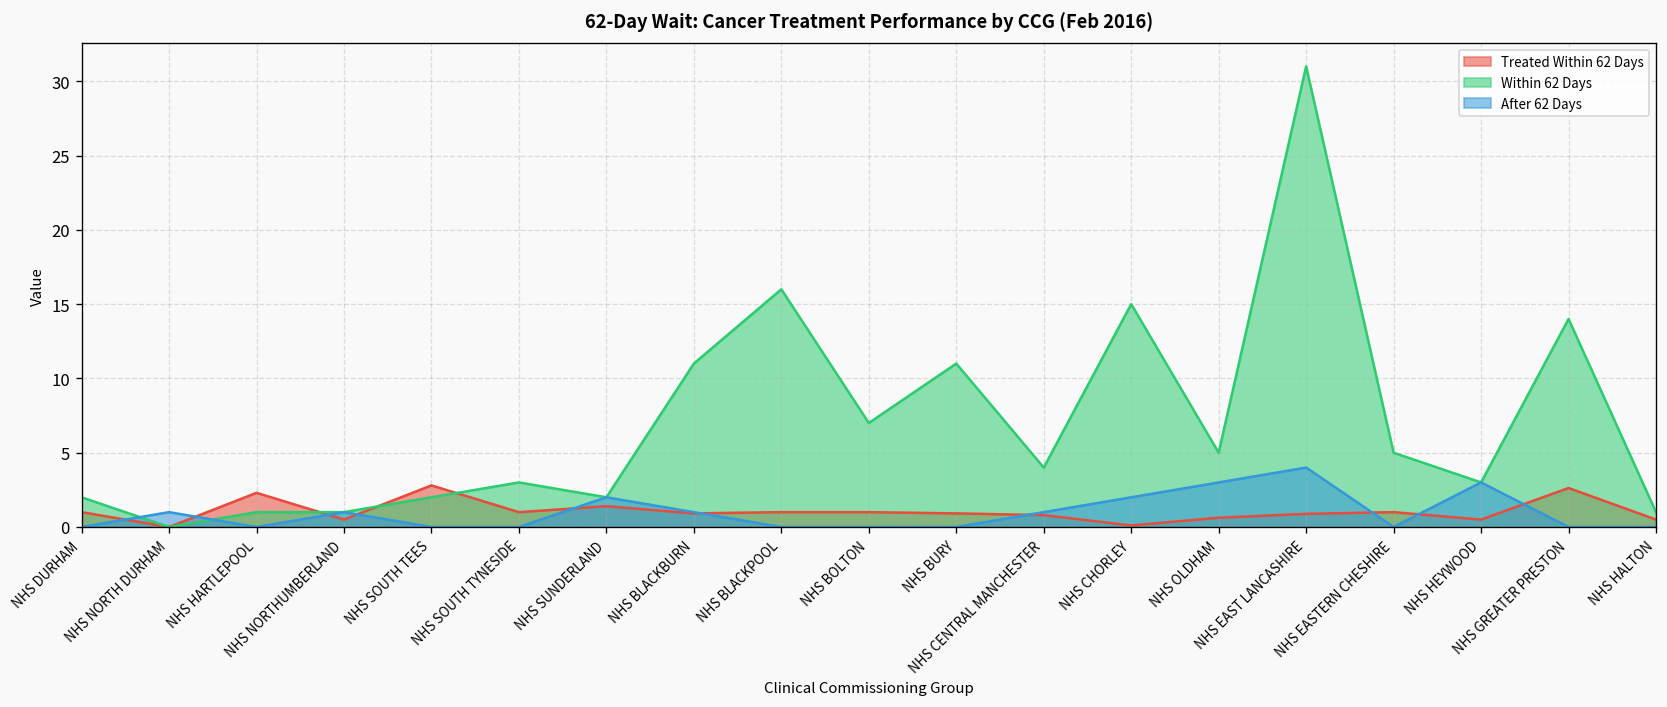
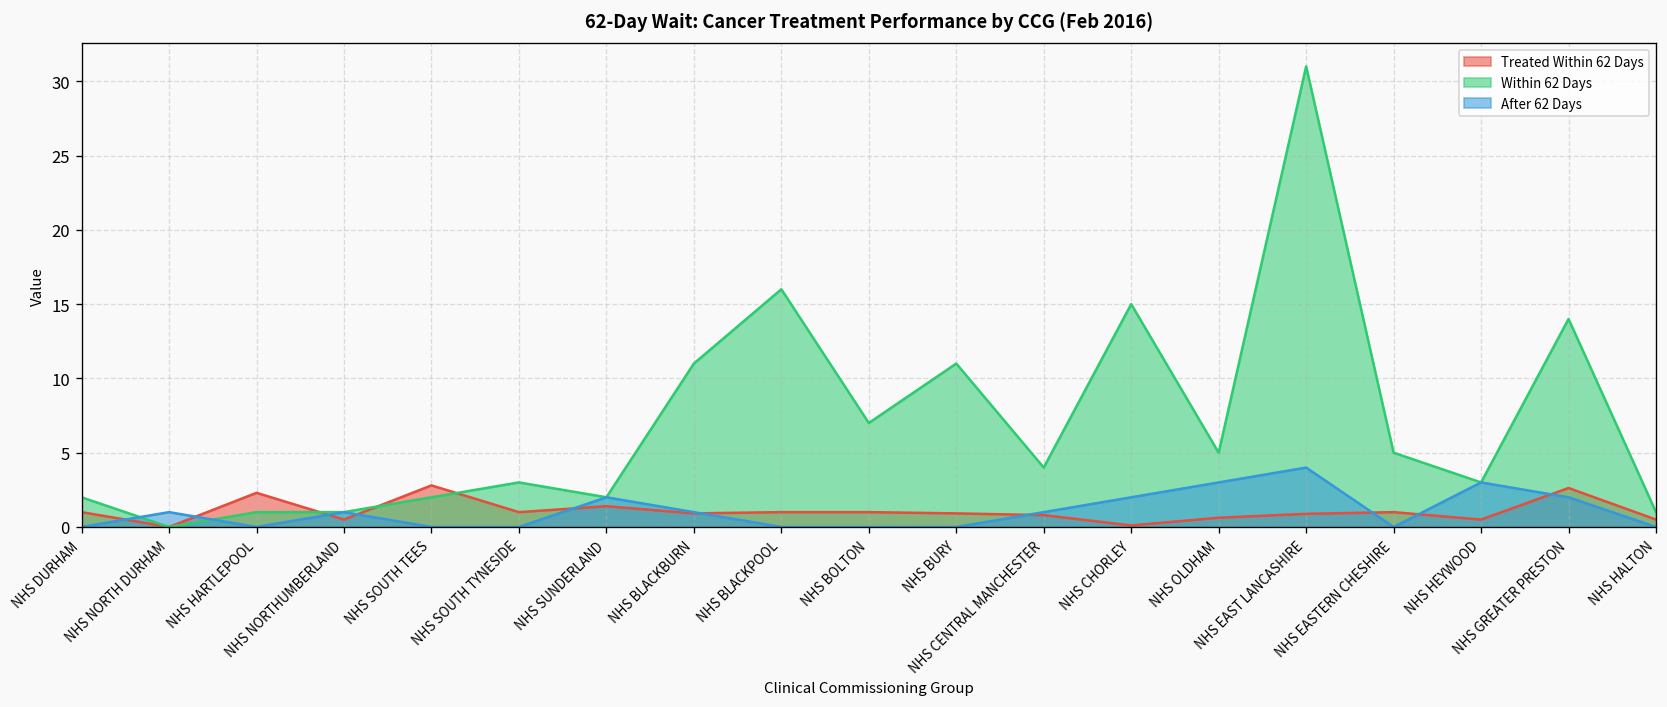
  {
    "Treated Within 62 Days": {
      "NHS DURHAM": 1,
      "NHS HARTLEPOOL": 2.3,
      "NHS NORTHUMBERLAND": 0.5,
      "NHS SOUTH TEES": 3,
      "NHS SOUTH TYNESIDE": 1,
      "NHS SUNDERLAND": 1.4,
      "NHS BLACKPOOL": 1,
      "NHS BOLTON": 1,
      "NHS BURY": 1,
      "NHS CHORLEY": 0,
      "NHS OLDHAM": 0.6,
      "NHS EAST LANCASHIRE": 1,
      "NHS EASTERN CHESHIRE": 1,
      "NHS HEYWOOD": 0.5,
      "NHS GREATER PRESTON": 2.6,
      "NHS HALTON": 0.5
    },
    "Within 62 Days": {
      "NHS DURHAM": 2,
      "NHS HARTLEPOOL": 1,
      "NHS SOUTH TEES": 2,
      "NHS SOUTH TYNESIDE": 3,
      "NHS BLACKBURN": 11,
      "NHS BLACKPOOL": 16,
      "NHS BOLTON": 7,
      "NHS BURY": 11,
      "NHS CENTRAL MANCHESTER": 4,
      "NHS CHORLEY": 15,
      "NHS OLDHAM": 5,
      "NHS EAST LANCASHIRE": 31,
      "NHS EASTERN CHESHIRE": 5,
      "NHS GREATER PRESTON": 14,
      "NHS HALTON": 1
    },
    "After 62 Days": {
      "NHS DURHAM": 0,
      "NHS NORTH DURHAM": 1,
      "NHS HARTLEPOOL": 0,
      "NHS SOUTH TEES": 0,
      "NHS SOUTH TYNESIDE": 0,
      "NHS BLACKPOOL": 0,
      "NHS BOLTON": 0,
      "NHS BURY": 0,
      "NHS CHORLEY": 2,
      "NHS OLDHAM": 3,
      "NHS EAST LANCASHIRE": 4,
      "NHS EASTERN CHESHIRE": 0,
-     "NHS GREATER PRESTON": 0,
+     "NHS GREATER PRESTON": 2,
      "NHS HALTON": 0
    }
  }
